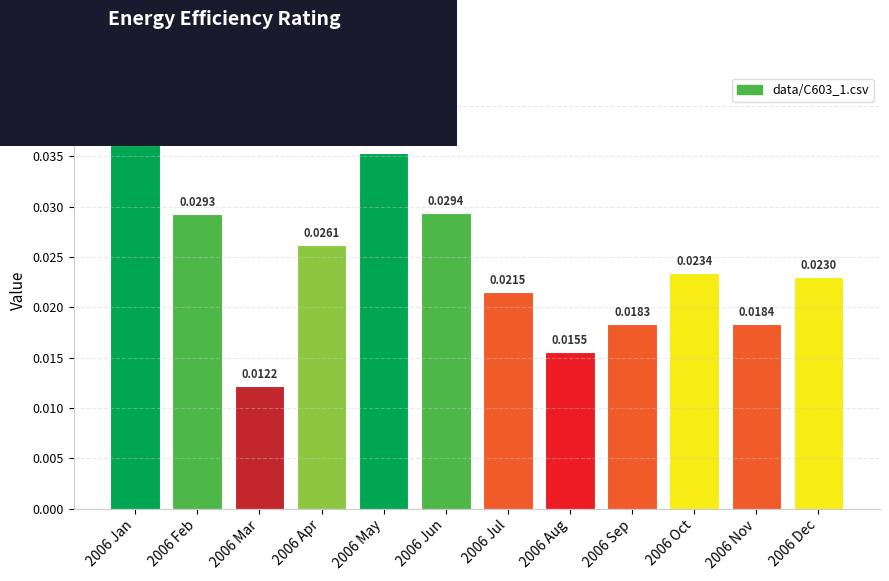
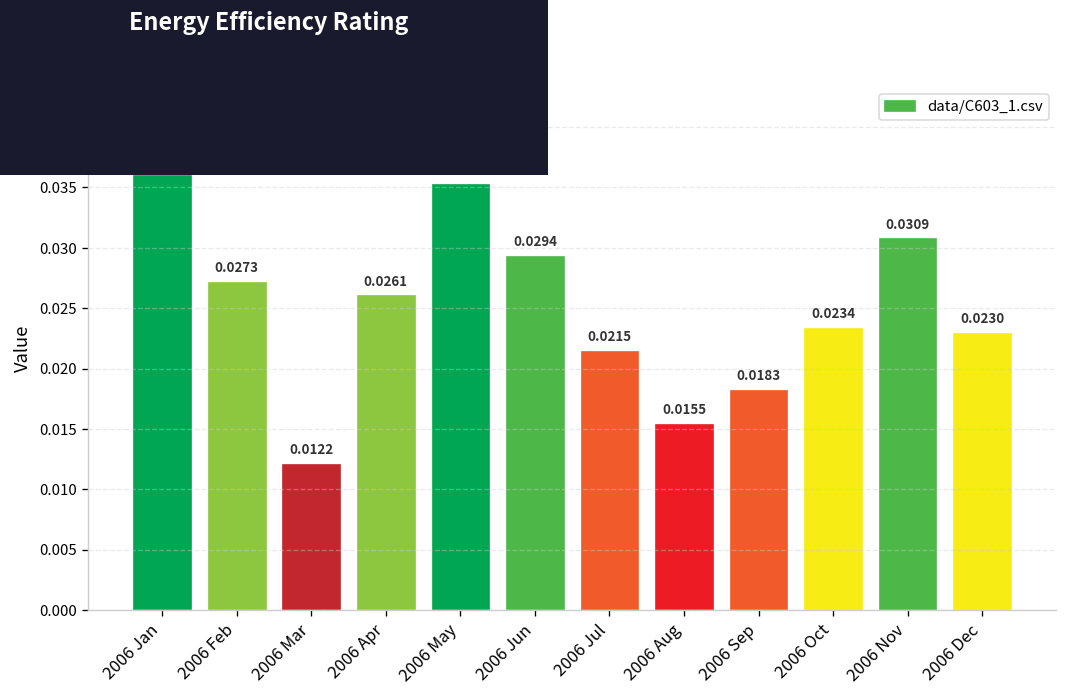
  {
-   "2006 Feb": 0.0293,
+   "2006 Feb": 0.0273,
    "2006 Mar": 0.0122,
    "2006 Apr": 0.0261,
    "2006 Jun": 0.0294,
    "2006 Jul": 0.0215,
    "2006 Aug": 0.0155,
    "2006 Sep": 0.0183,
    "2006 Oct": 0.0234,
-   "2006 Nov": 0.0184,
+   "2006 Nov": 0.0309,
    "2006 Dec": 0.0230
  }
